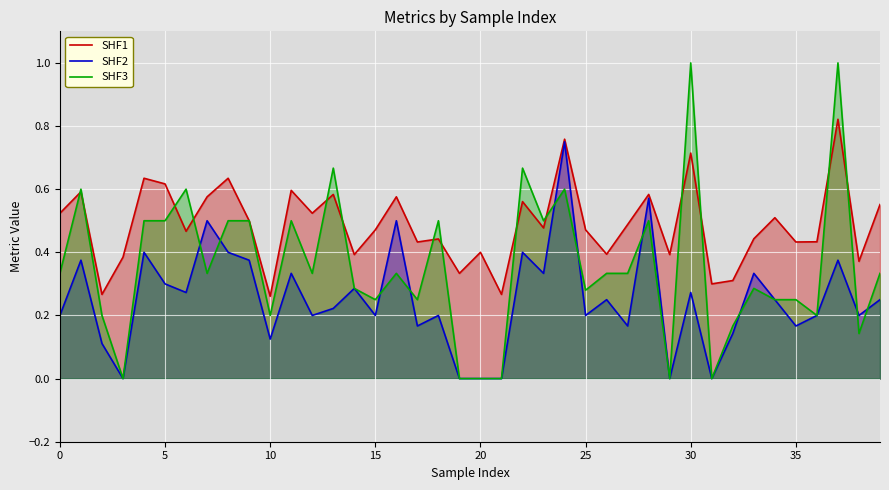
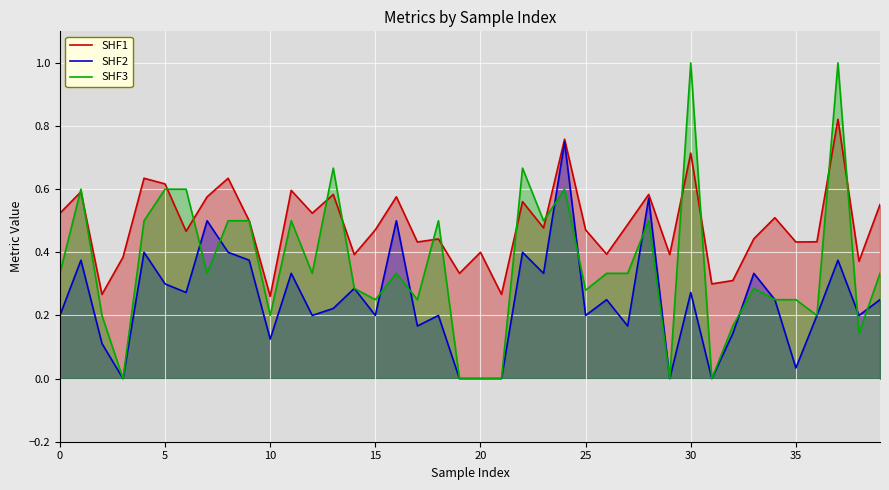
  {
    "SHF1": {
      "0": 0.52,
      "5": 0.62,
      "10": 0.26,
      "15": 0.47,
      "20": 0.40,
      "25": 0.47,
      "30": 0.71,
      "35": 0.43
    },
    "SHF2": {
      "0": 0.20,
      "5": 0.30,
      "10": 0.13,
      "15": 0.20,
      "25": 0.20,
      "30": 0.27,
-     "35": 0.17
+     "35": 0.03
    },
    "SHF3": {
      "0": 0.33,
-     "5": 0.5,
+     "5": 0.6,
      "10": 0.2,
      "15": 0.25,
      "25": 0.28,
      "30": 1.0,
      "35": 0.25
    }
  }
